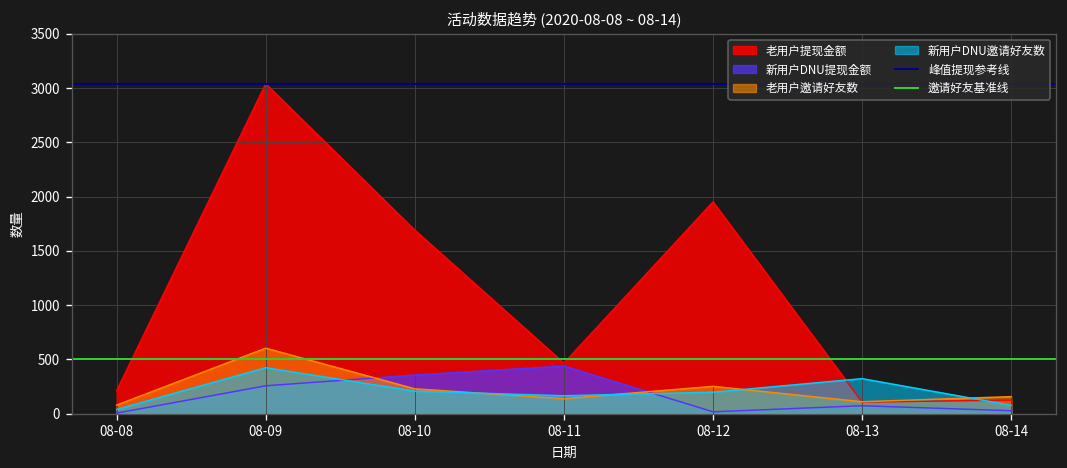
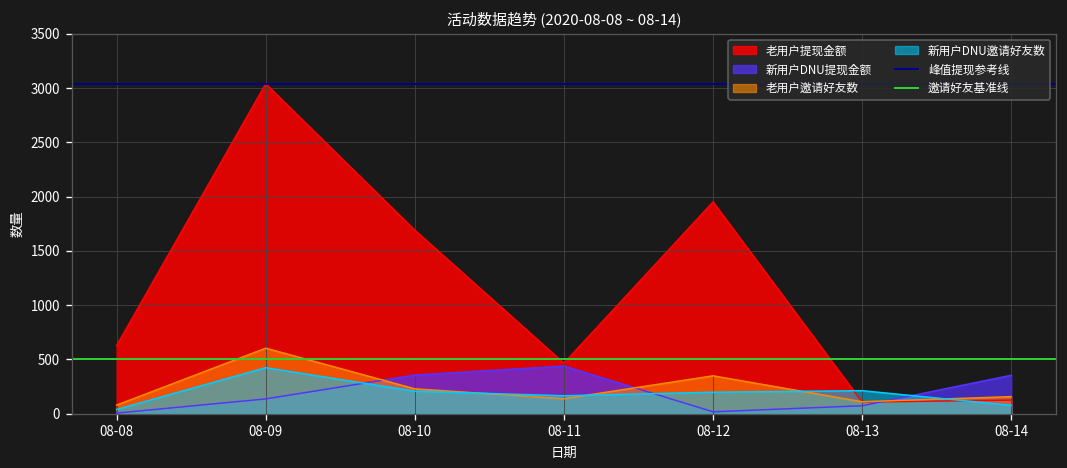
  {
    "老用户提现金额": {
-     "08-08": 200,
+     "08-08": 600,
      "08-09": 3000,
      "08-10": 1700,
      "08-12": 2000,
      "08-14": 100
    },
    "新用户DNU提现金额": {
      "08-08": 0,
-     "08-09": 300,
+     "08-09": 100,
      "08-10": 400,
      "08-12": 0,
      "08-13": 100,
-     "08-14": 0
+     "08-14": 400
    },
    "老用户邀请好友数": {
      "08-08": 100,
      "08-09": 600,
-     "08-12": 250,
+     "08-12": 350,
      "08-14": 200
    },
    "新用户DNU邀请好友数": {
      "08-08": 0,
      "08-09": 400,
      "08-12": 200,
-     "08-13": 300,
+     "08-13": 200,
      "08-14": 100
    }
  }
